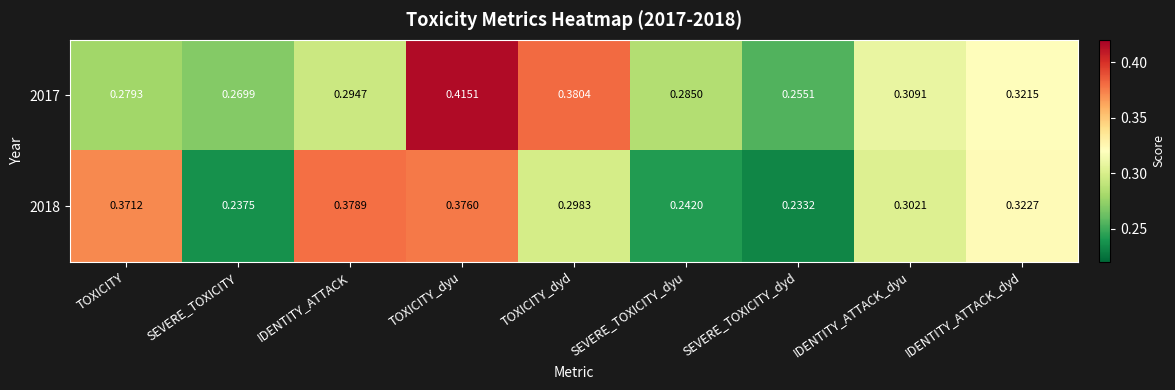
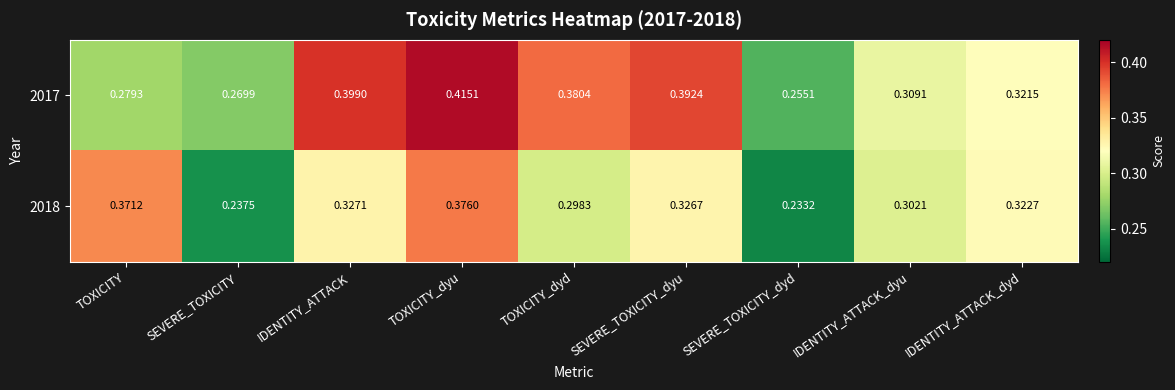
  {
    "2017": {
      "TOXICITY": 0.2793,
      "SEVERE_TOXICITY": 0.2699,
-     "IDENTITY_ATTACK": 0.2947,
+     "IDENTITY_ATTACK": 0.3990,
      "TOXICITY_dyu": 0.4151,
      "TOXICITY_dyd": 0.3804,
-     "SEVERE_TOXICITY_dyu": 0.2850,
+     "SEVERE_TOXICITY_dyu": 0.3924,
      "SEVERE_TOXICITY_dyd": 0.2551,
      "IDENTITY_ATTACK_dyu": 0.3091,
      "IDENTITY_ATTACK_dyd": 0.3215
    },
    "2018": {
      "TOXICITY": 0.3712,
      "SEVERE_TOXICITY": 0.2375,
-     "IDENTITY_ATTACK": 0.3789,
+     "IDENTITY_ATTACK": 0.3271,
      "TOXICITY_dyu": 0.3760,
      "TOXICITY_dyd": 0.2983,
-     "SEVERE_TOXICITY_dyu": 0.2420,
+     "SEVERE_TOXICITY_dyu": 0.3267,
      "SEVERE_TOXICITY_dyd": 0.2332,
      "IDENTITY_ATTACK_dyu": 0.3021,
      "IDENTITY_ATTACK_dyd": 0.3227
    }
  }
